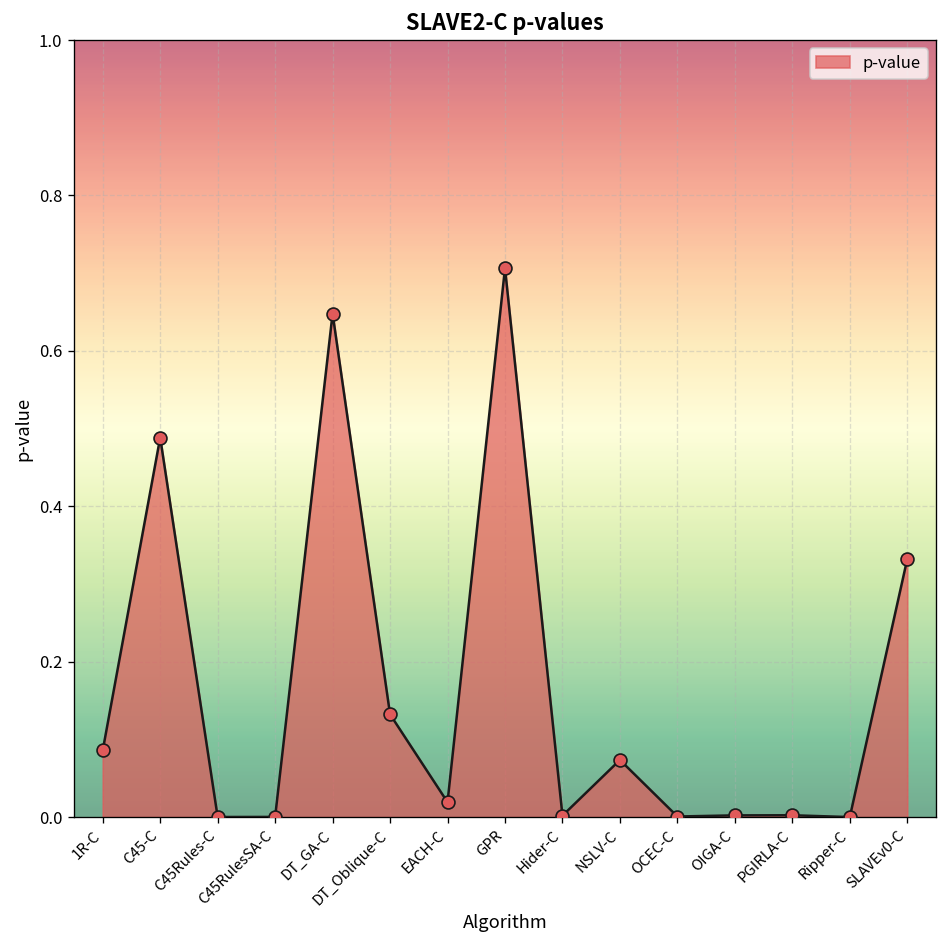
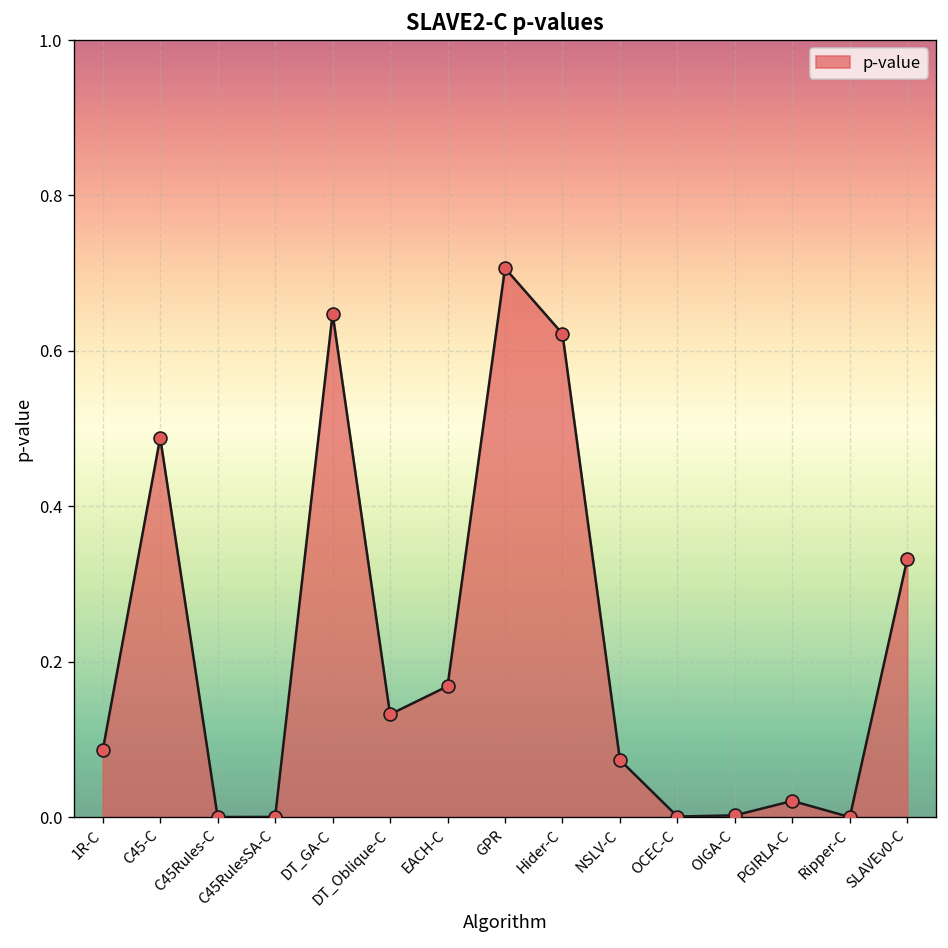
  {
    "1R-C": 0.09,
    "C45-C": 0.49,
    "C45Rules-C": 0.00,
    "C45RulesSA-C": 0.00,
    "DT_GA-C": 0.65,
    "DT_Oblique-C": 0.13,
-   "EACH-C": 0.02,
+   "EACH-C": 0.17,
    "GPR": 0.71,
-   "Hider-C": 0.00,
+   "Hider-C": 0.62,
    "NSLV-C": 0.07,
    "OCEC-C": 0.00,
    "OIGA-C": 0.00,
-   "PGIRLA-C": 0.00,
+   "PGIRLA-C": 0.02,
    "Ripper-C": 0.00,
    "SLAVEv0-C": 0.33
  }
